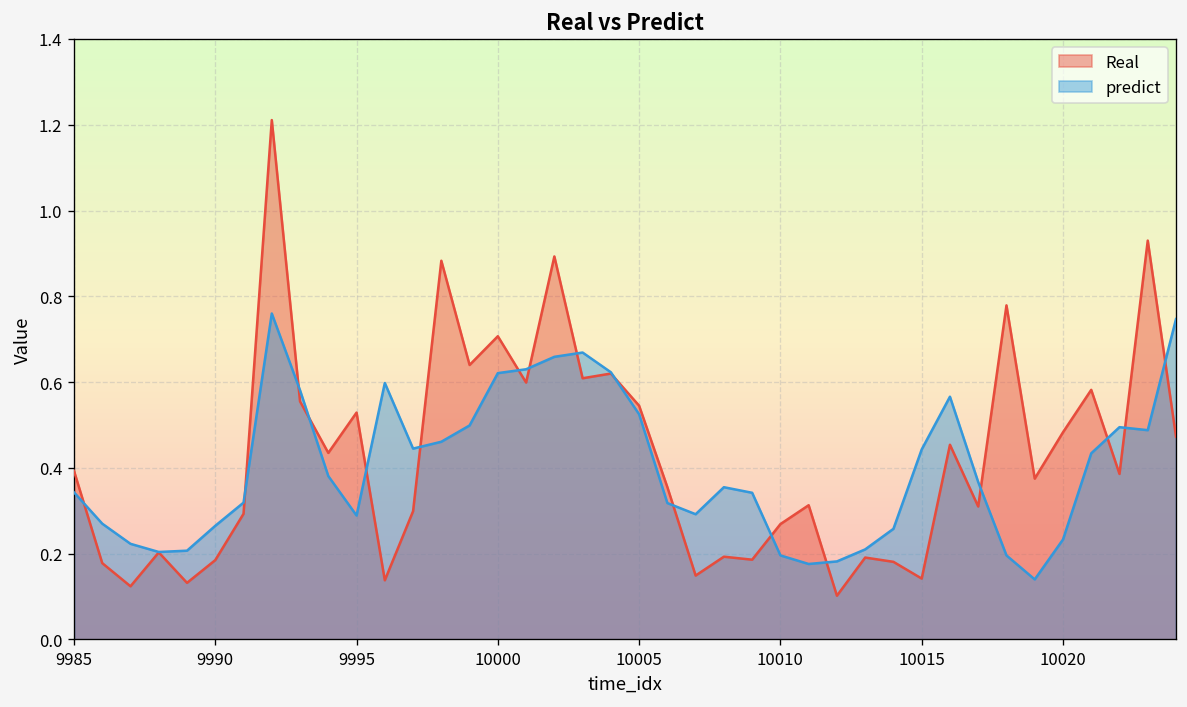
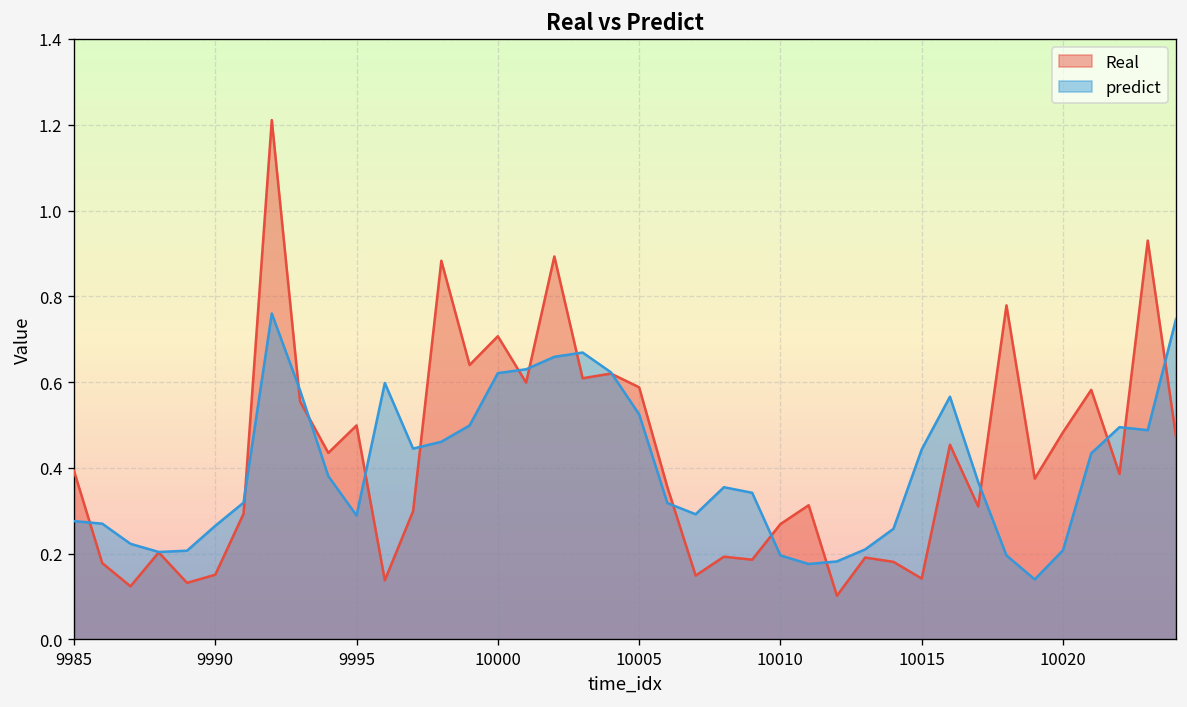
  {
    "Real": {
      "9985": 0.39,
-     "9990": 0.19,
-     "9995": 0.53,
+     "9990": 0.15,
+     "9995": 0.50,
      "10000": 0.71,
-     "10005": 0.55,
+     "10005": 0.59,
      "10010": 0.27,
      "10015": 0.14,
      "10020": 0.48
    },
    "predict": {
-     "9985": 0.34,
+     "9985": 0.28,
      "9990": 0.27,
      "9995": 0.29,
      "10000": 0.62,
      "10005": 0.53,
      "10010": 0.20,
      "10015": 0.44,
-     "10020": 0.23
+     "10020": 0.21
    }
  }
